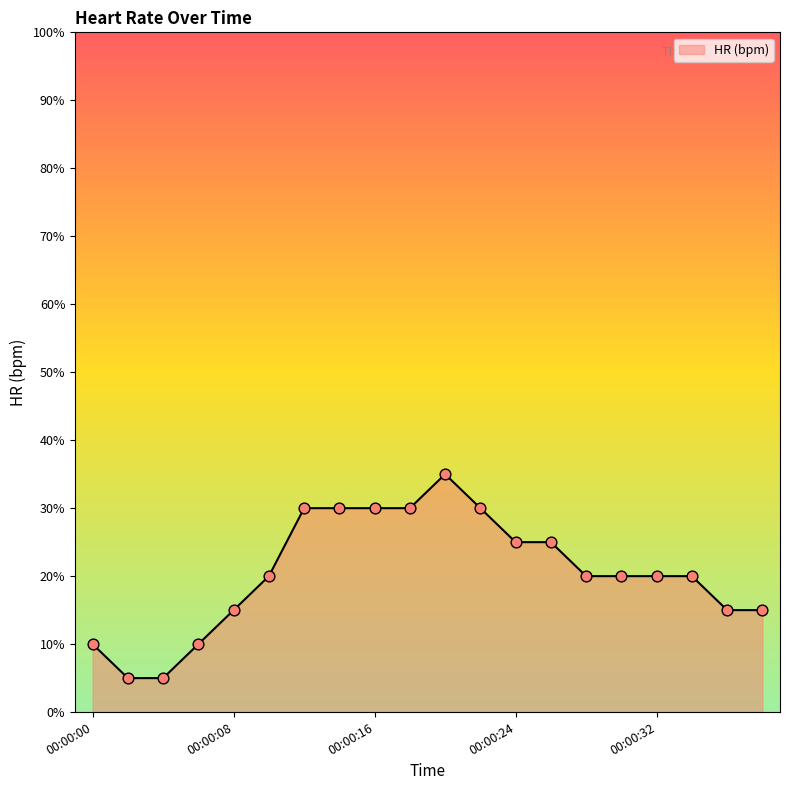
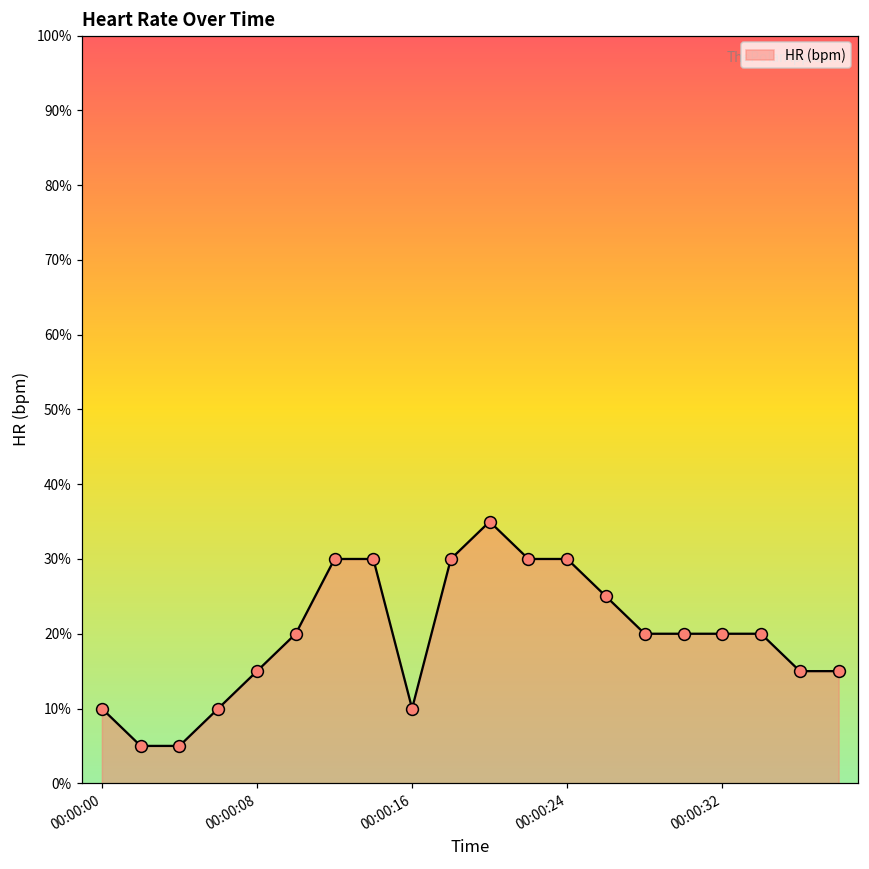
  {
    "00:00:00": "10%",
    "00:00:08": "15%",
-   "00:00:16": "30%",
-   "00:00:24": "25%",
+   "00:00:16": "10%",
+   "00:00:24": "30%",
    "00:00:32": "20%"
  }
